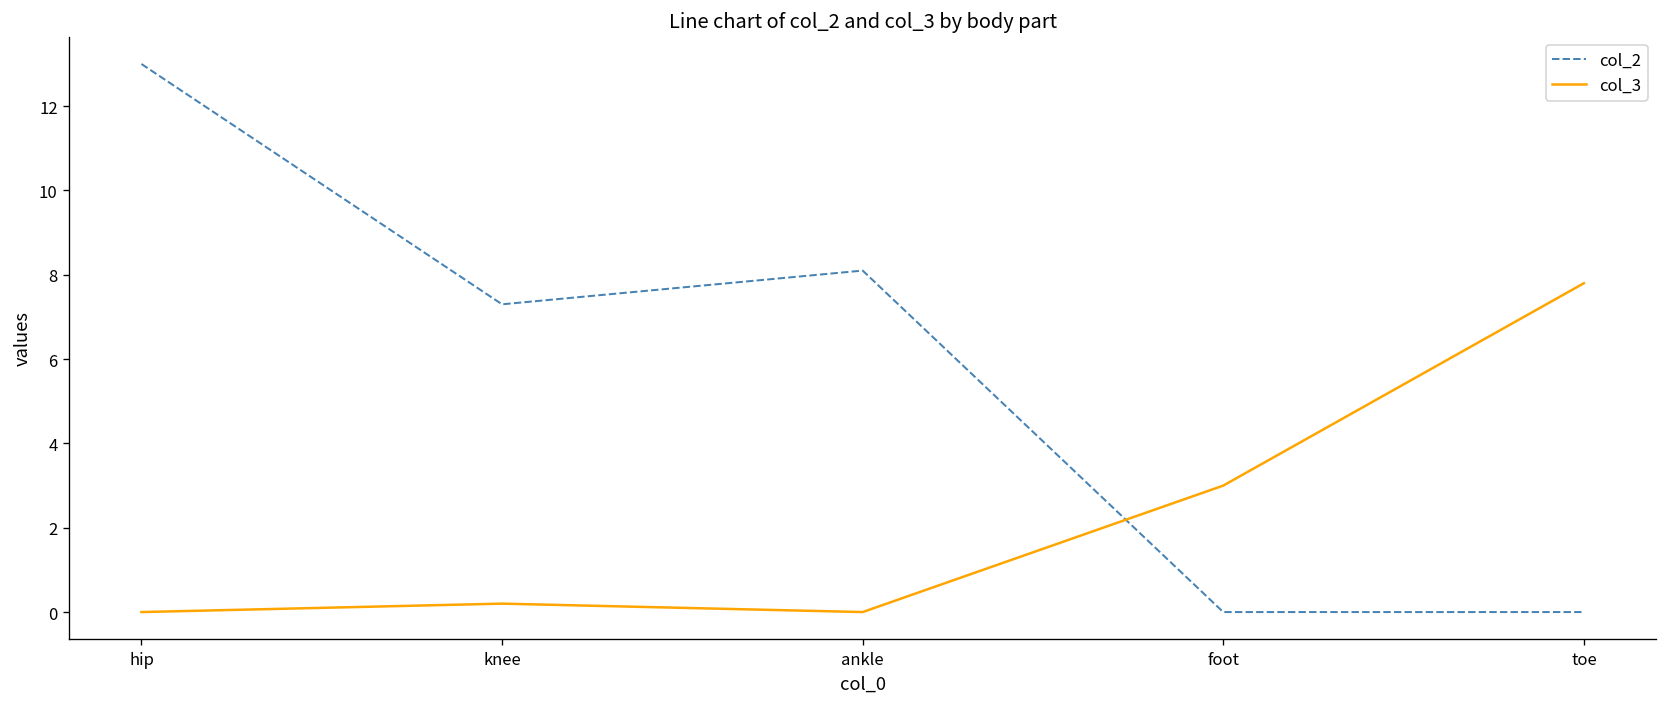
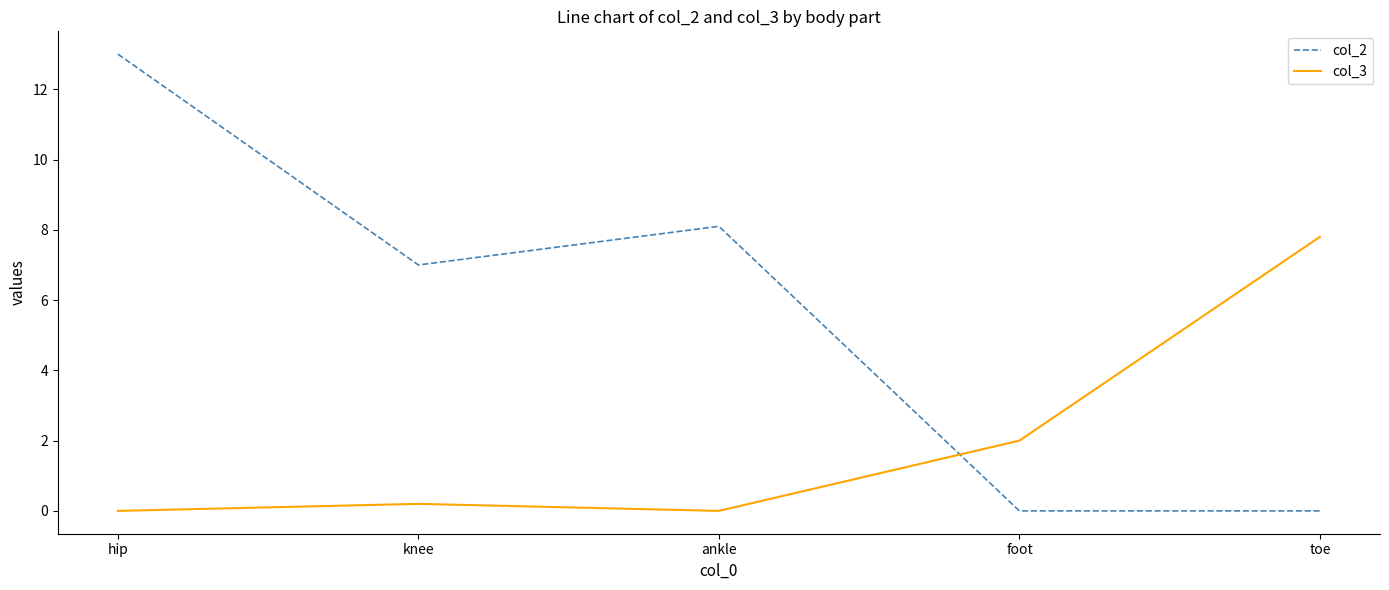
  {
    "col_2": {
      "hip": 13.0,
-     "knee": 7.3,
+     "knee": 7.0,
      "ankle": 8.1,
      "foot": 0.0,
      "toe": 0.0
    },
    "col_3": {
      "hip": 0,
      "knee": 0.2,
      "ankle": 0,
-     "foot": 3,
+     "foot": 2,
      "toe": 7.8
    }
  }
